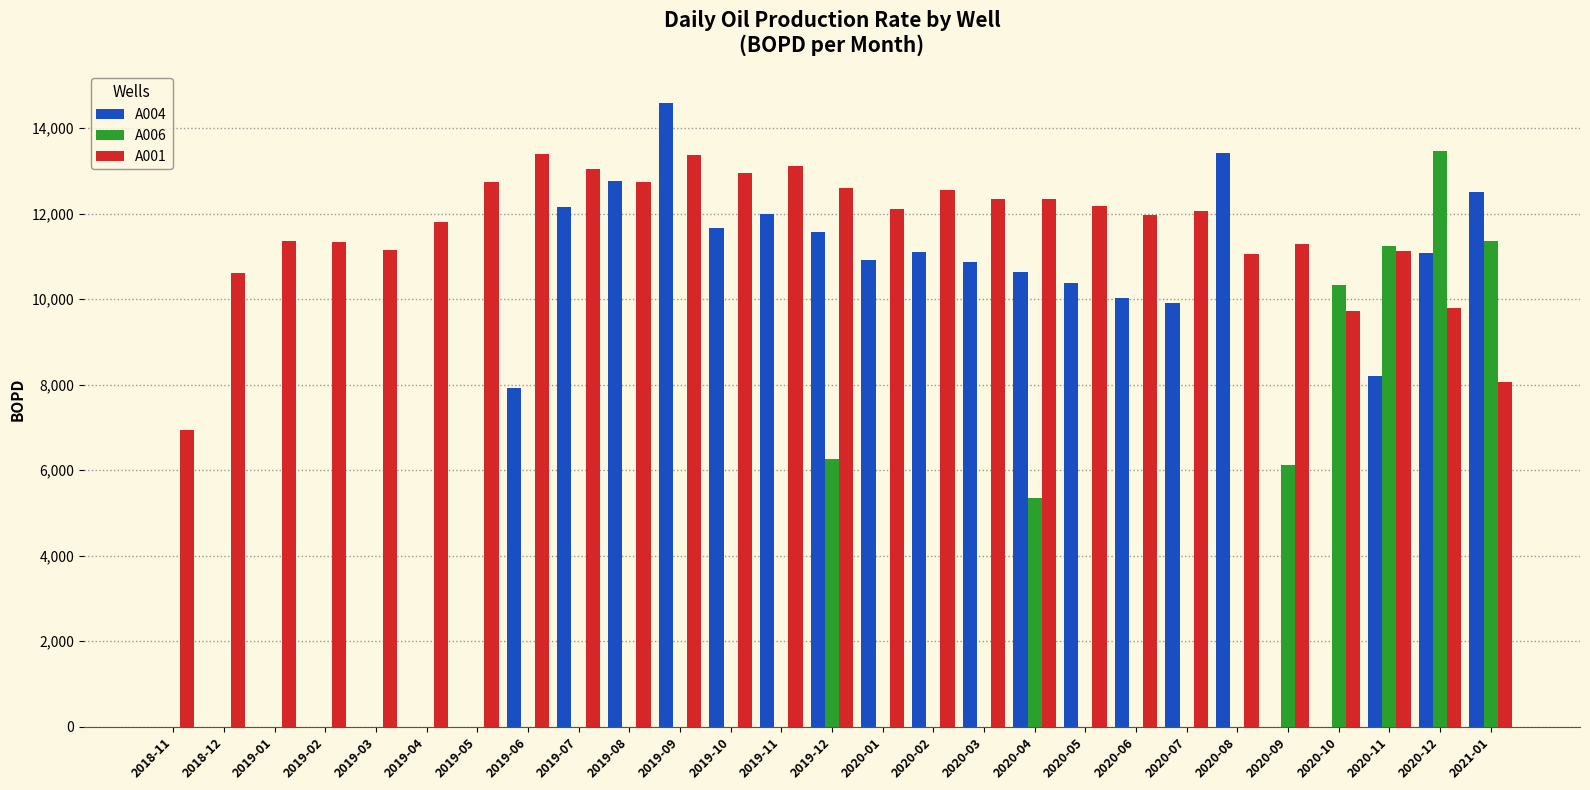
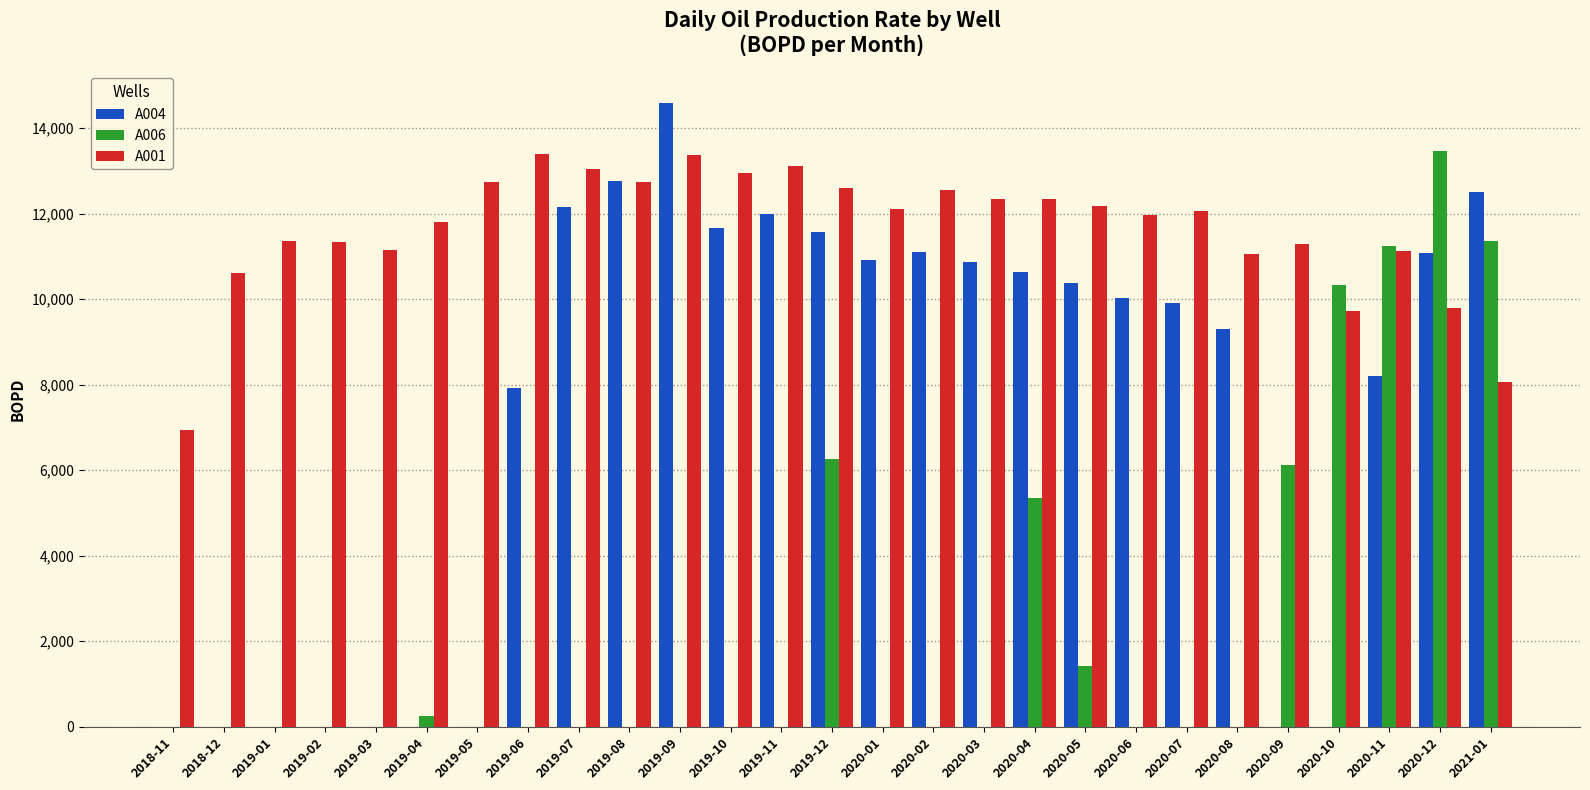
  {
    "A004": {
      "2018-11": "0",
      "2018-12": "0",
      "2019-01": "0",
      "2019-02": "0",
      "2019-03": "0",
      "2019-04": "0",
      "2019-05": "0",
      "2019-06": "7,900",
      "2019-07": "12,200",
      "2019-08": "12,800",
      "2019-09": "14,600",
      "2019-10": "11,700",
      "2019-11": "12,000",
      "2019-12": "11,600",
      "2020-01": "10,900",
      "2020-02": "11,100",
      "2020-03": "10,900",
      "2020-04": "10,600",
      "2020-05": "10,400",
      "2020-06": "10,000",
      "2020-07": "9,900",
-     "2020-08": "13,400",
+     "2020-08": "9,300",
      "2020-09": "0",
      "2020-10": "0",
      "2020-11": "8,200",
      "2020-12": "11,100",
      "2021-01": "12,500"
    },
    "A006": {
      "2018-11": "0",
      "2018-12": "0",
      "2019-01": "0",
      "2019-02": "0",
      "2019-03": "0",
-     "2019-04": "0",
+     "2019-04": "200",
      "2019-05": "0",
      "2019-06": "0",
      "2019-07": "0",
      "2019-08": "0",
      "2019-09": "0",
      "2019-10": "0",
      "2019-11": "0",
      "2019-12": "6,300",
      "2020-01": "0",
      "2020-02": "0",
      "2020-03": "0",
      "2020-04": "5,300",
-     "2020-05": "0",
+     "2020-05": "1,400",
      "2020-06": "0",
      "2020-07": "0",
      "2020-08": "0",
      "2020-09": "6,100",
      "2020-10": "10,300",
      "2020-11": "11,200",
      "2020-12": "13,500",
      "2021-01": "11,400"
    },
    "A001": {
      "2018-11": "6,900",
      "2018-12": "10,600",
      "2019-01": "11,400",
      "2019-02": "11,300",
      "2019-03": "11,200",
      "2019-04": "11,800",
      "2019-05": "12,800",
      "2019-06": "13,400",
      "2019-07": "13,100",
      "2019-08": "12,700",
      "2019-09": "13,400",
      "2019-10": "13,000",
      "2019-11": "13,100",
      "2019-12": "12,600",
      "2020-01": "12,100",
      "2020-02": "12,600",
      "2020-03": "12,300",
      "2020-04": "12,300",
      "2020-05": "12,200",
      "2020-06": "12,000",
      "2020-07": "12,100",
      "2020-08": "11,100",
      "2020-09": "11,300",
      "2020-10": "9,700",
      "2020-11": "11,100",
      "2020-12": "9,800",
      "2021-01": "8,100"
    }
  }
